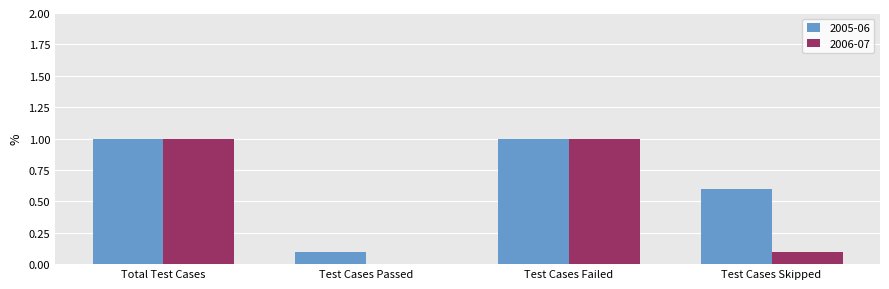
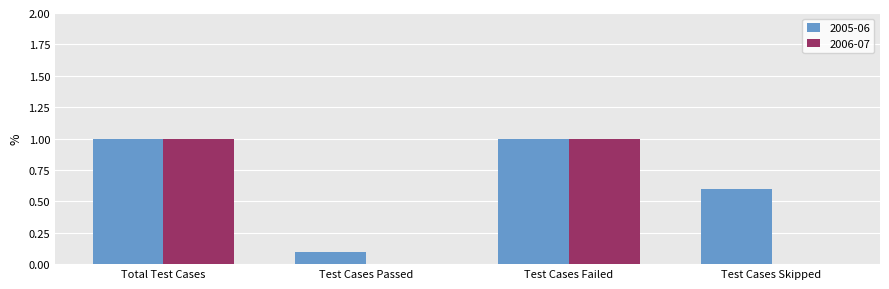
  {
    "2005-06": {
      "Total Test Cases": 1.0,
      "Test Cases Passed": 0.1,
      "Test Cases Failed": 1.0,
      "Test Cases Skipped": 0.6
    },
    "2006-07": {
      "Total Test Cases": 1.0,
      "Test Cases Passed": 0.0,
      "Test Cases Failed": 1.0,
-     "Test Cases Skipped": 0.1
+     "Test Cases Skipped": 0.0
    }
  }
